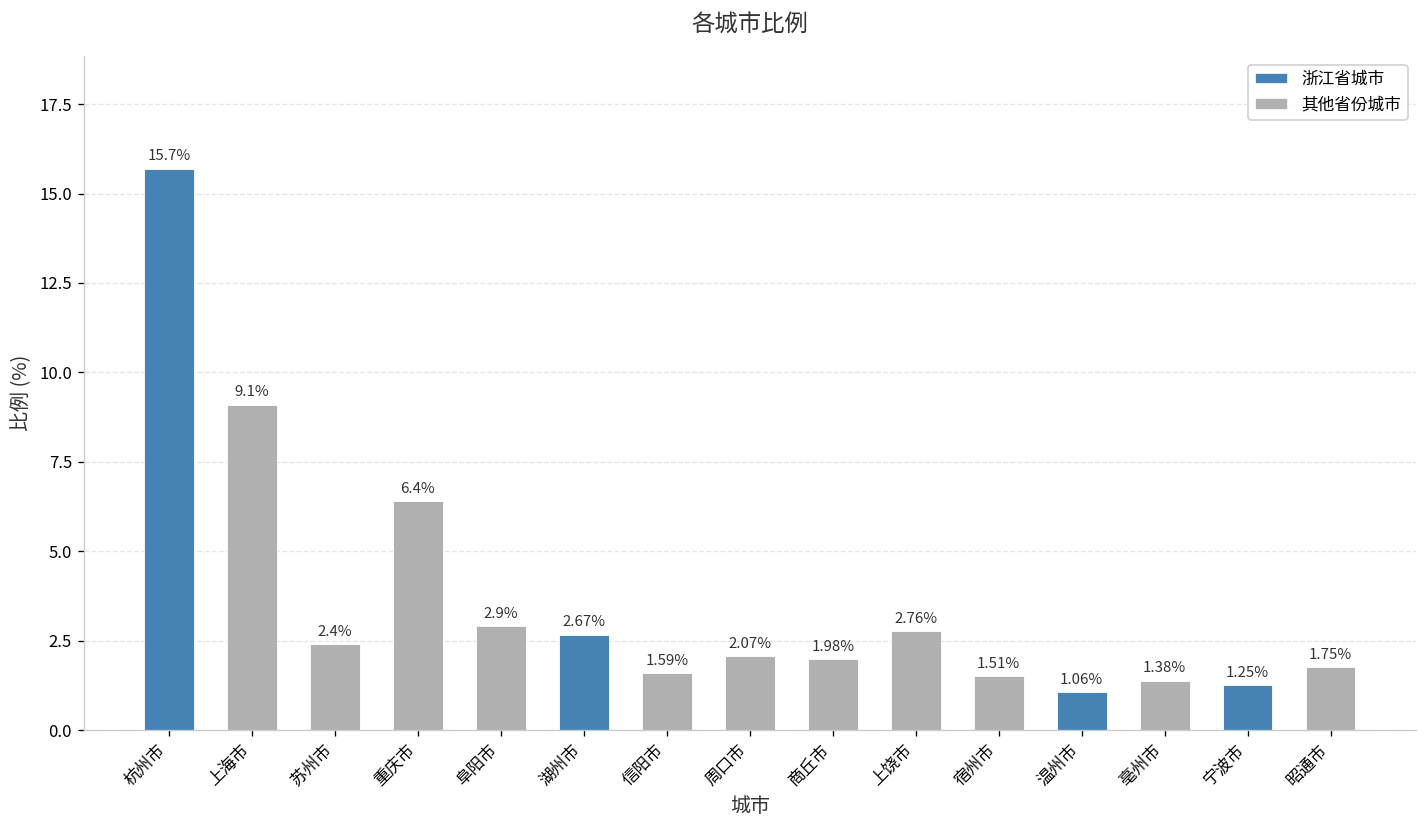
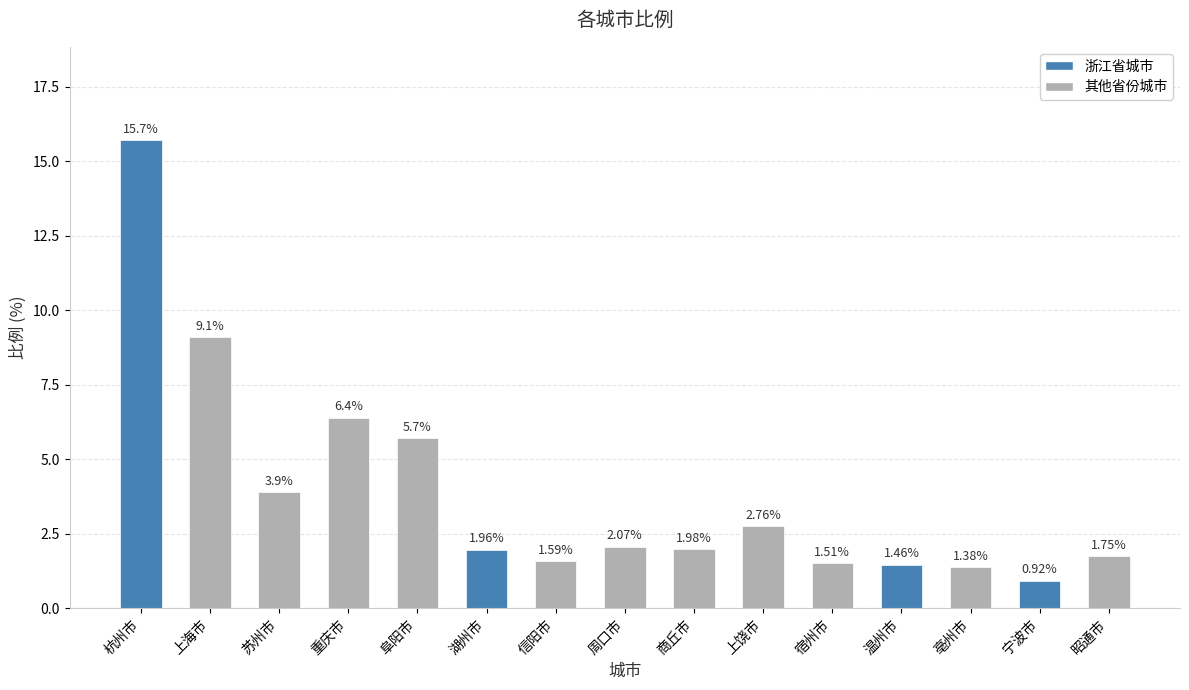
  {
    "杭州市": "15.7%",
    "上海市": "9.1%",
-   "苏州市": "2.4%",
+   "苏州市": "3.9%",
    "重庆市": "6.4%",
-   "阜阳市": "2.9%",
-   "湖州市": "2.67%",
+   "阜阳市": "5.7%",
+   "湖州市": "1.96%",
    "信阳市": "1.59%",
    "周口市": "2.07%",
    "商丘市": "1.98%",
    "上饶市": "2.76%",
    "宿州市": "1.51%",
-   "温州市": "1.06%",
+   "温州市": "1.46%",
    "亳州市": "1.38%",
-   "宁波市": "1.25%",
+   "宁波市": "0.92%",
    "昭通市": "1.75%"
  }
